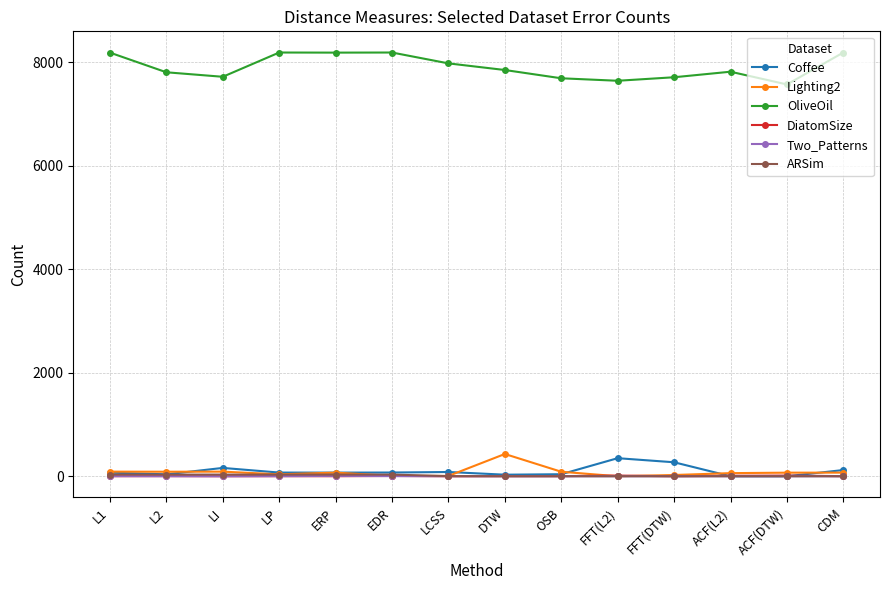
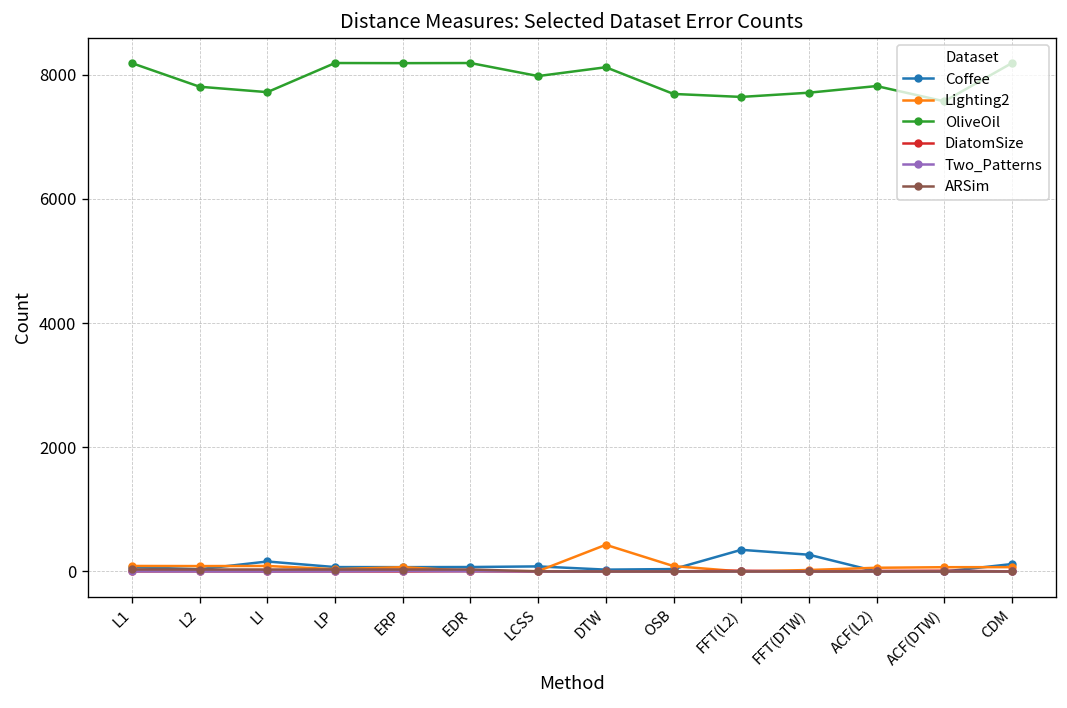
  {
    "Coffee": {
      "LI": 200,
      "LCSS": 100,
      "FFT(L2)": 300,
      "FFT(DTW)": 300,
      "CDM": 100
    },
    "Lighting2": {
      "L2": 100,
      "LI": 100,
      "DTW": 400,
      "ACF(L2)": 100,
      "ACF(DTW)": 100,
      "CDM": 100
    },
    "OliveOil": {
      "L1": 8200,
      "L2": 7800,
      "LI": 7700,
      "LP": 8200,
      "ERP": 8200,
      "EDR": 8200,
      "LCSS": 8000,
-     "DTW": 7900,
+     "DTW": 8100,
      "OSB": 7700,
      "FFT(L2)": 7600,
      "FFT(DTW)": 7700,
      "ACF(L2)": 7800
    }
  }
